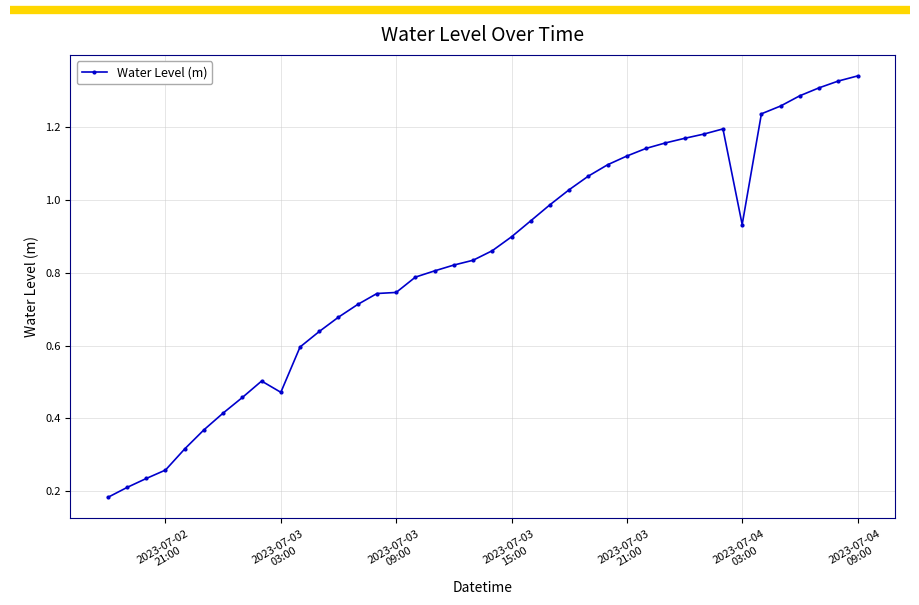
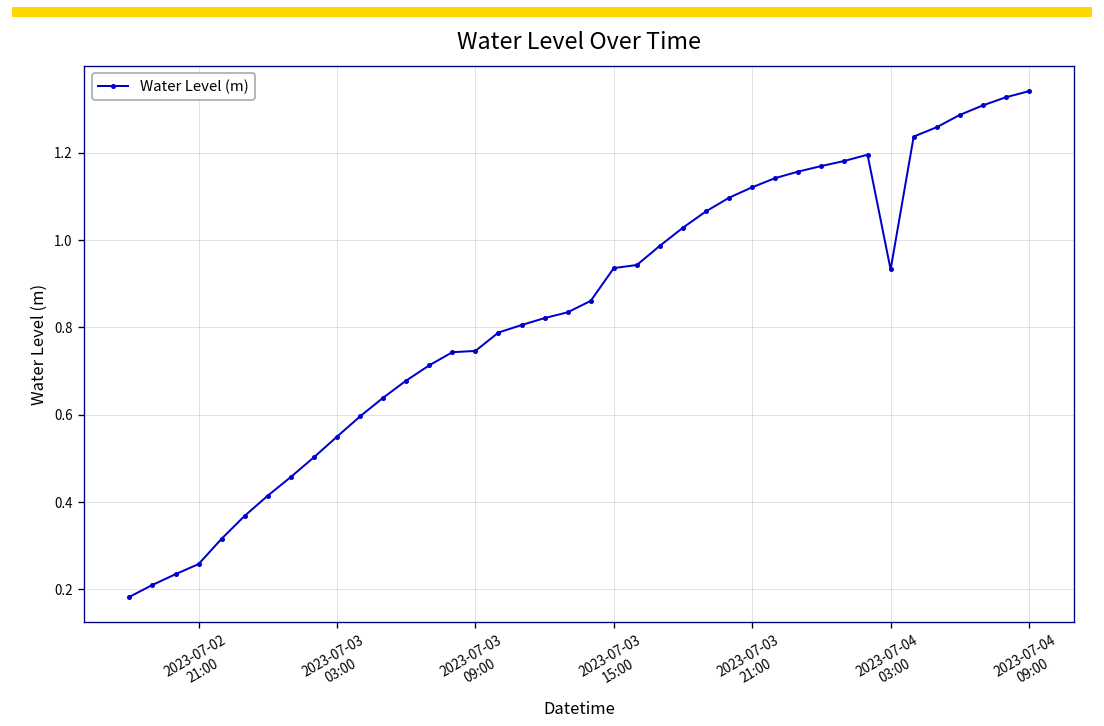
  {
    "2023-07-02 21:00": 0.26,
-   "2023-07-03 03:00": 0.47,
+   "2023-07-03 03:00": 0.55,
    "2023-07-03 09:00": 0.75,
-   "2023-07-03 15:00": 0.90,
+   "2023-07-03 15:00": 0.94,
    "2023-07-03 21:00": 1.12,
    "2023-07-04 03:00": 0.93,
    "2023-07-04 09:00": 1.34
  }
